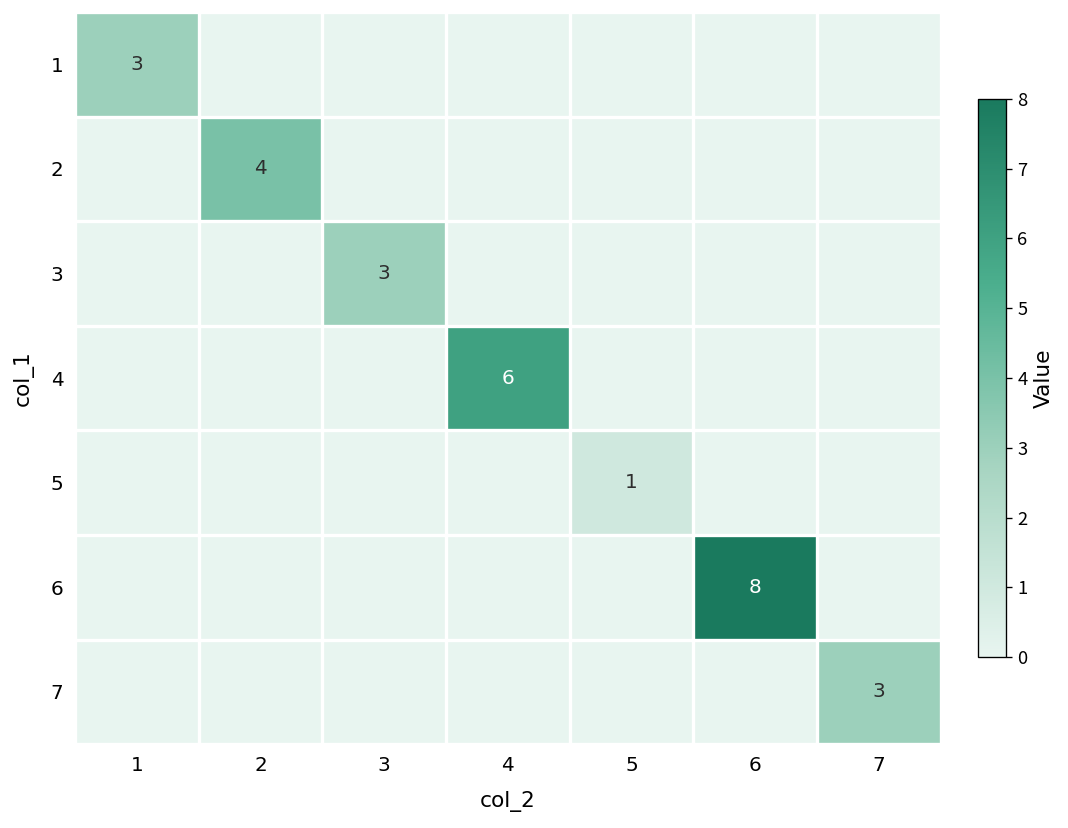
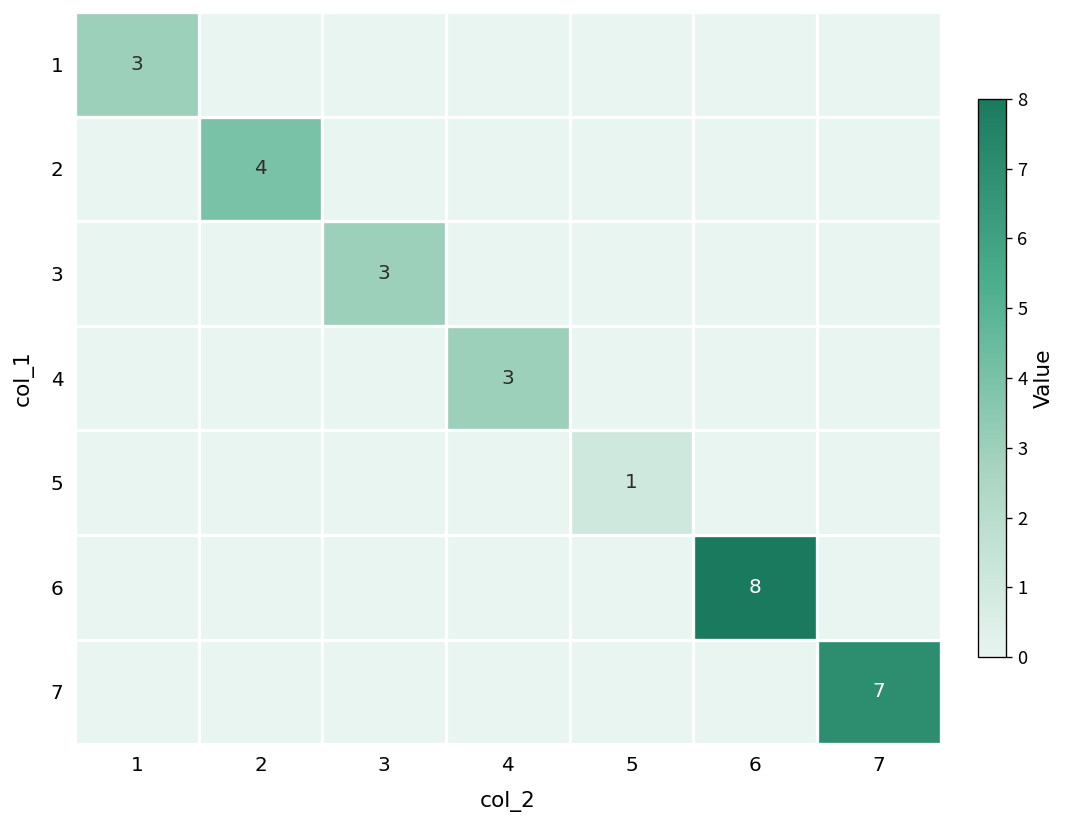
  {
    "1": {
      "1": 3
    },
    "2": {
      "2": 4
    },
    "3": {
      "3": 3
    },
    "4": {
-     "4": 6
+     "4": 3
    },
    "5": {
      "5": 1
    },
    "6": {
      "6": 8
    },
    "7": {
-     "7": 3
+     "7": 7
    }
  }
